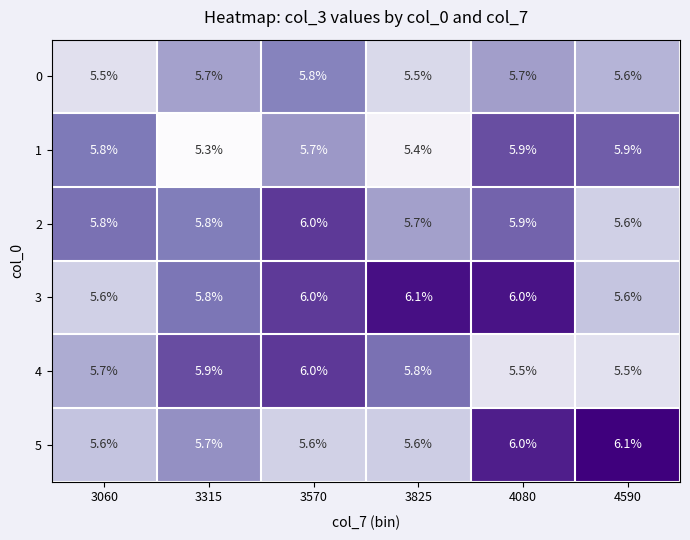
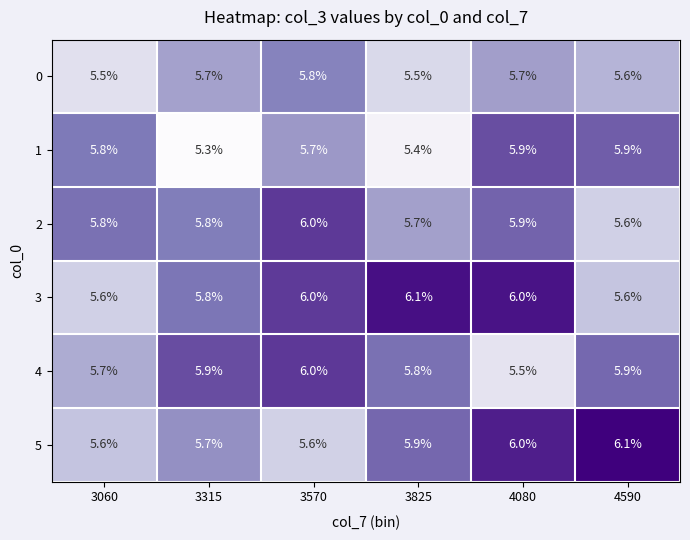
  {
    "0": {
      "3060": "5.5%",
      "3315": "5.7%",
      "3570": "5.8%",
      "3825": "5.5%",
      "4080": "5.7%",
      "4590": "5.6%"
    },
    "1": {
      "3060": "5.8%",
      "3315": "5.3%",
      "3570": "5.7%",
      "3825": "5.4%",
      "4080": "5.9%",
      "4590": "5.9%"
    },
    "2": {
      "3060": "5.8%",
      "3315": "5.8%",
      "3570": "6.0%",
      "3825": "5.7%",
      "4080": "5.9%",
      "4590": "5.6%"
    },
    "3": {
      "3060": "5.6%",
      "3315": "5.8%",
      "3570": "6.0%",
      "3825": "6.1%",
      "4080": "6.0%",
      "4590": "5.6%"
    },
    "4": {
      "3060": "5.7%",
      "3315": "5.9%",
      "3570": "6.0%",
      "3825": "5.8%",
      "4080": "5.5%",
-     "4590": "5.5%"
+     "4590": "5.9%"
    },
    "5": {
      "3060": "5.6%",
      "3315": "5.7%",
      "3570": "5.6%",
-     "3825": "5.6%",
+     "3825": "5.9%",
      "4080": "6.0%",
      "4590": "6.1%"
    }
  }
